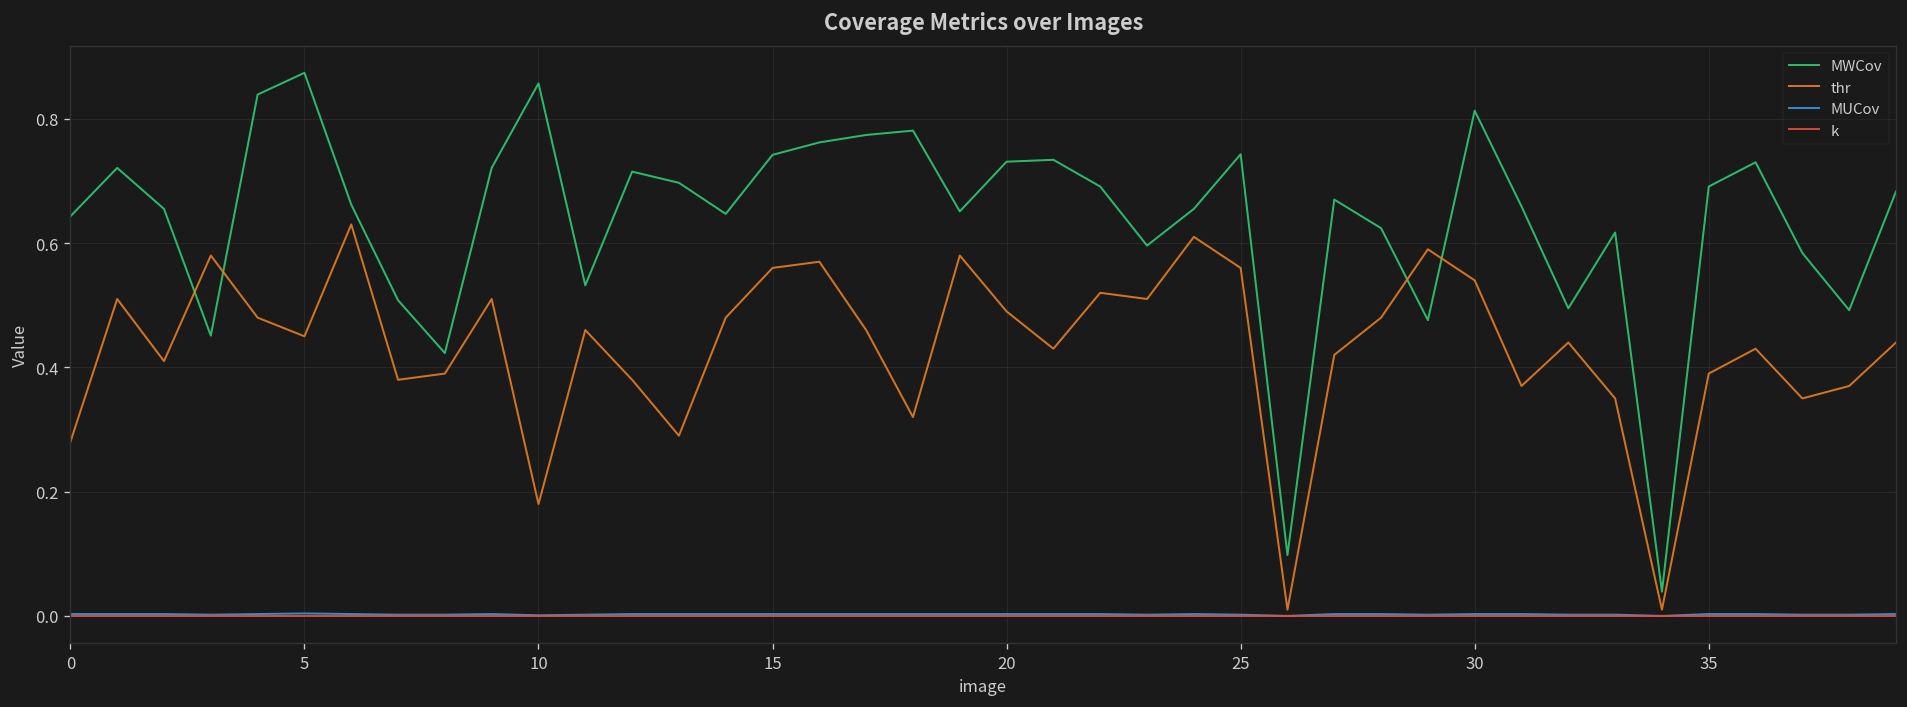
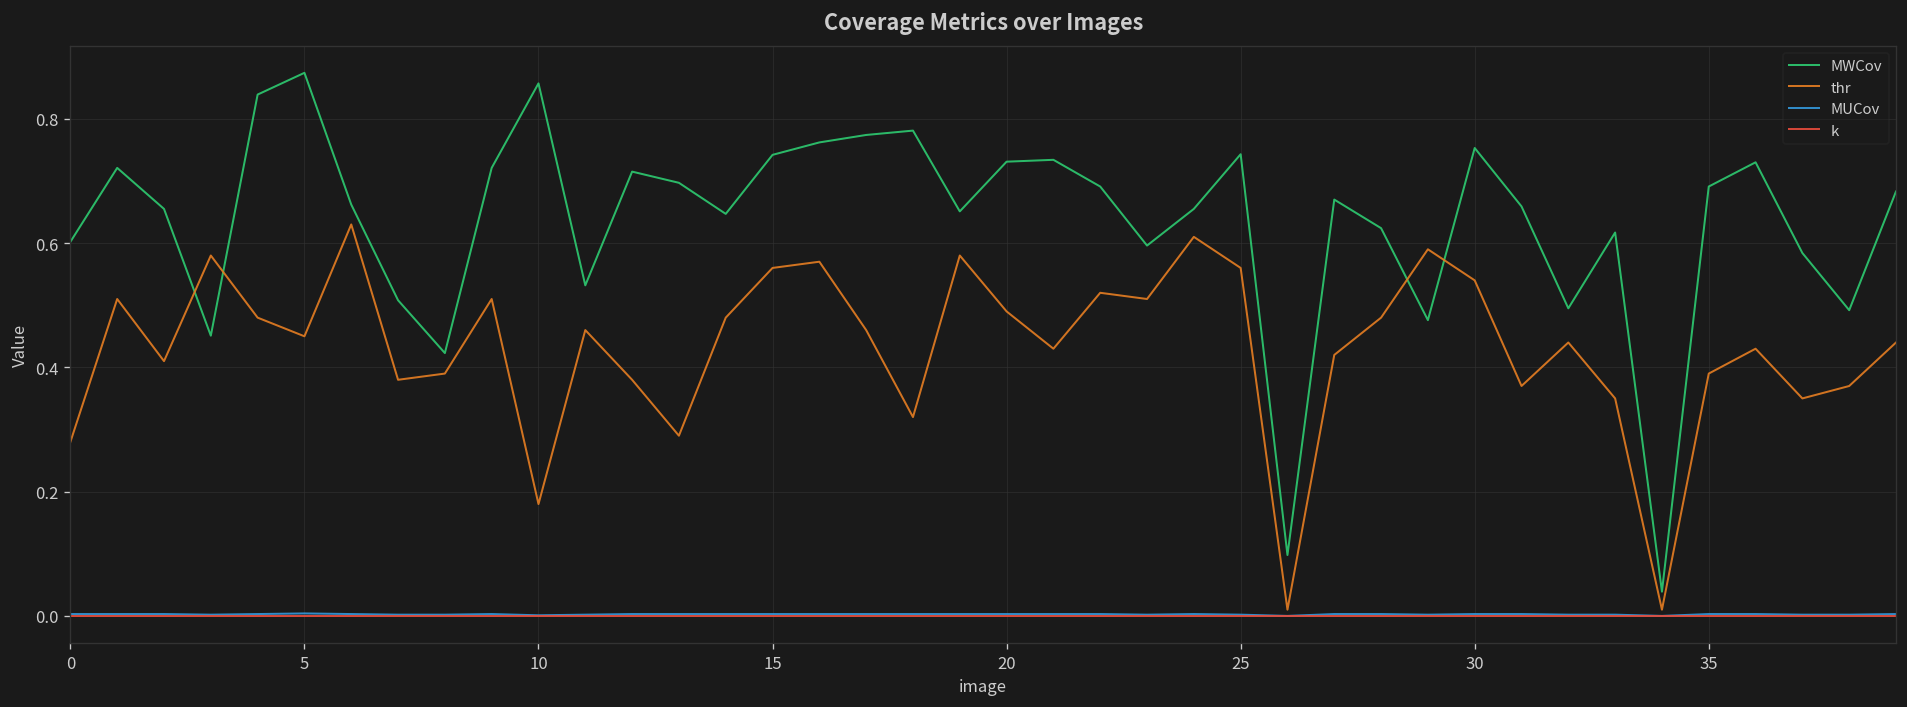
  {
    "MWCov": {
-     "0": 0.64,
+     "0": 0.60,
      "5": 0.87,
      "10": 0.86,
      "15": 0.74,
      "20": 0.73,
      "25": 0.74,
-     "30": 0.81,
+     "30": 0.75,
      "35": 0.69
    }
  }
